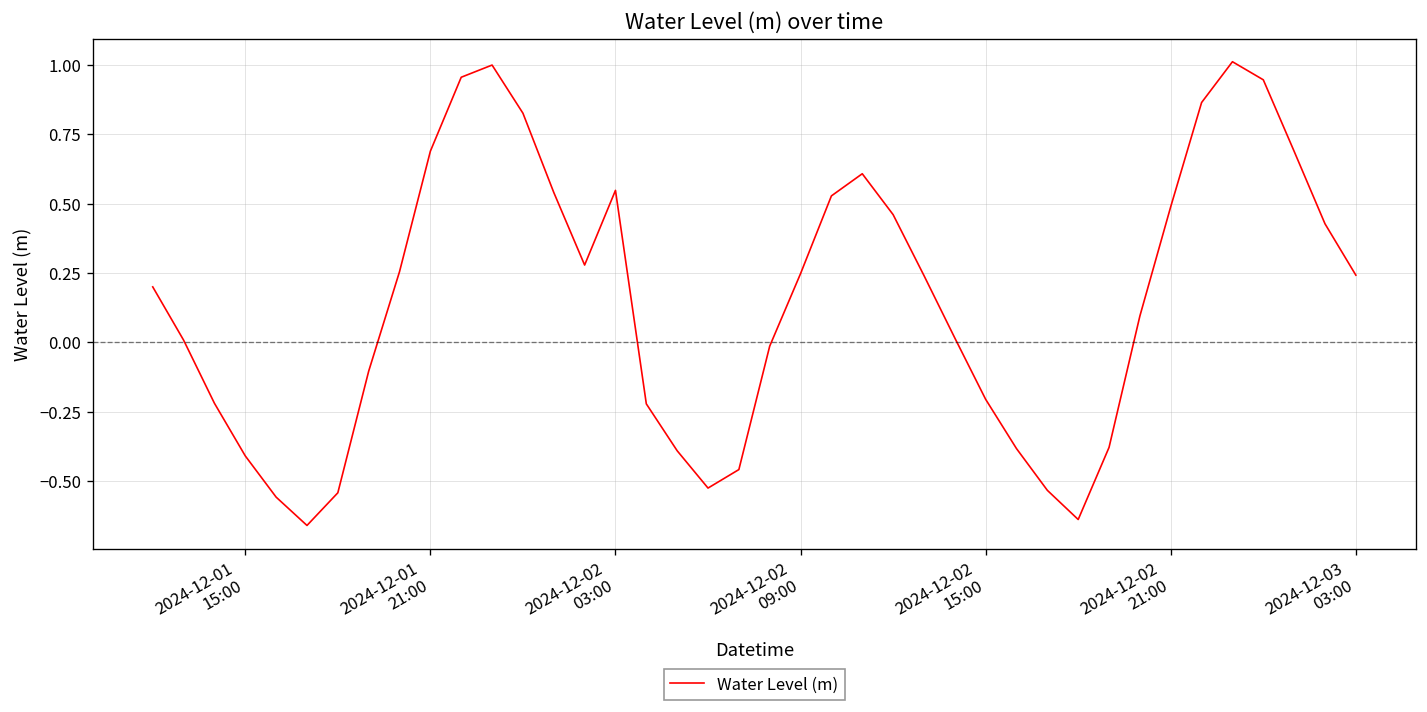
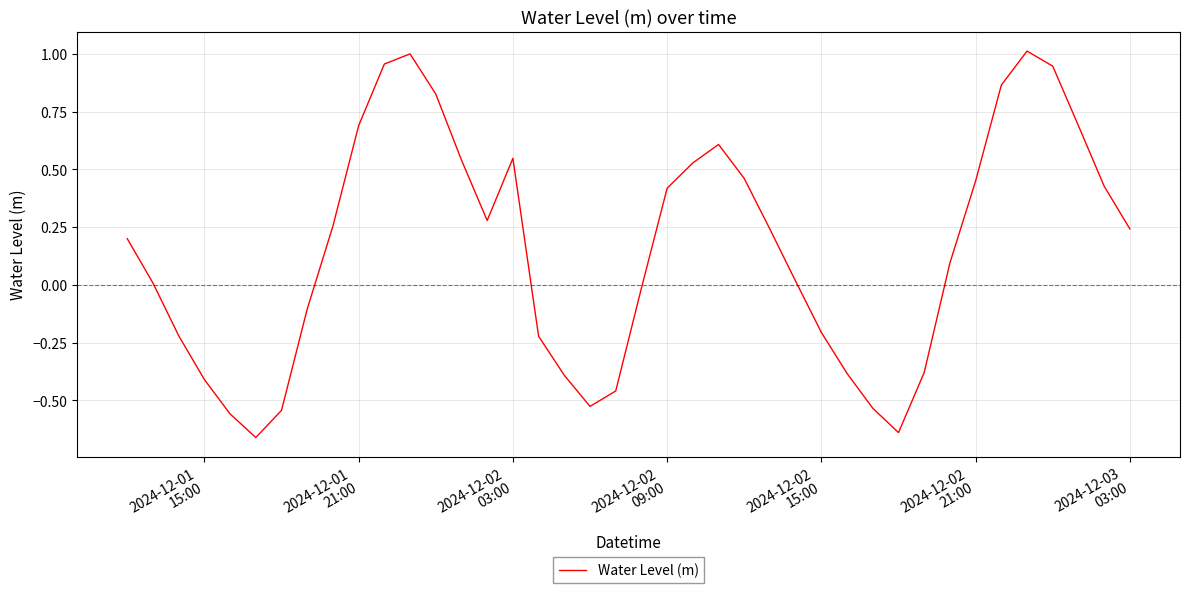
  {
    "2024-12-01 15:00": -0.41,
    "2024-12-01 21:00": 0.69,
    "2024-12-02 03:00": 0.55,
-   "2024-12-02 09:00": 0.25,
+   "2024-12-02 09:00": 0.42,
    "2024-12-02 15:00": -0.21,
-   "2024-12-02 21:00": 0.49,
+   "2024-12-02 21:00": 0.45,
    "2024-12-03 03:00": 0.24
  }
